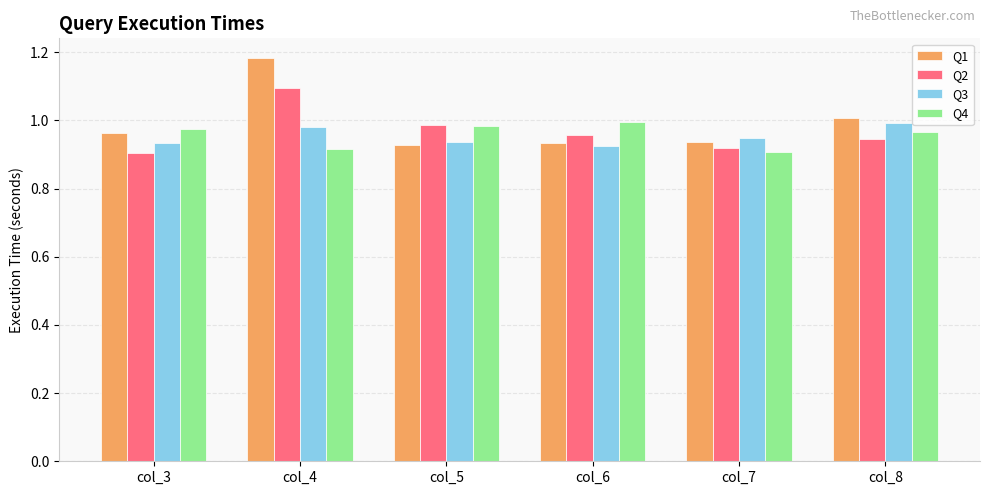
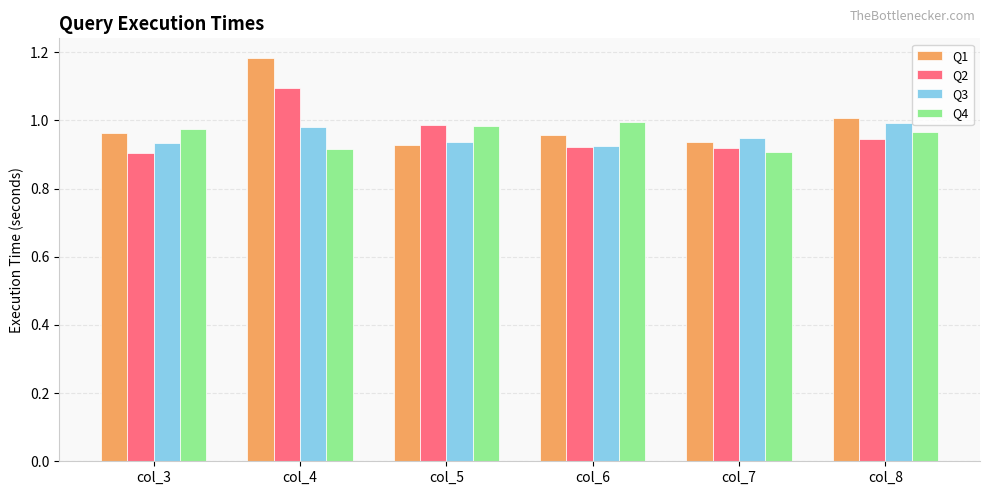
  {
    "Q1": {
      "col_3": 0.96,
      "col_4": 1.18,
      "col_5": 0.93,
-     "col_6": 0.93,
+     "col_6": 0.96,
      "col_7": 0.94,
      "col_8": 1.01
    },
    "Q2": {
      "col_3": 0.90,
      "col_4": 1.10,
      "col_5": 0.99,
-     "col_6": 0.96,
+     "col_6": 0.92,
      "col_7": 0.92,
      "col_8": 0.95
    },
    "Q3": {
      "col_3": 0.93,
      "col_4": 0.98,
      "col_5": 0.94,
      "col_6": 0.93,
      "col_7": 0.95,
      "col_8": 0.99
    },
    "Q4": {
      "col_3": 0.98,
      "col_4": 0.92,
      "col_5": 0.98,
      "col_6": 0.99,
      "col_7": 0.91,
      "col_8": 0.97
    }
  }
